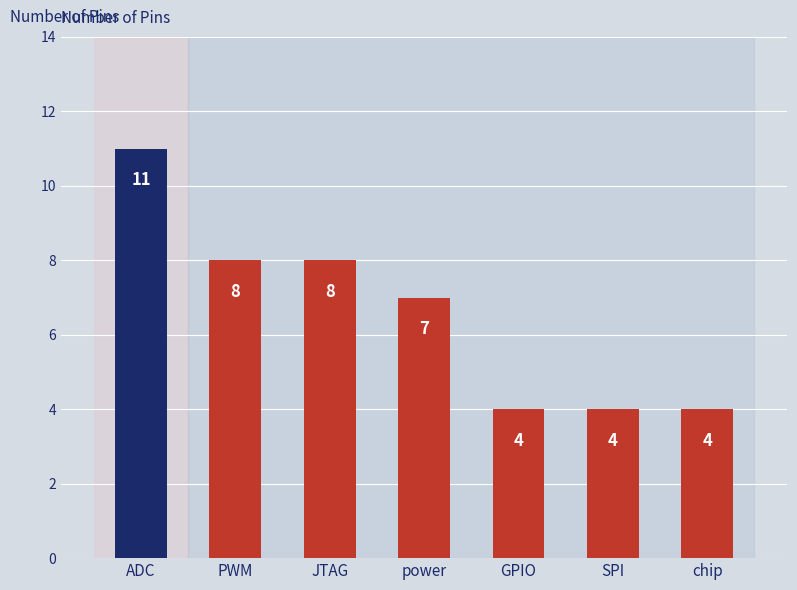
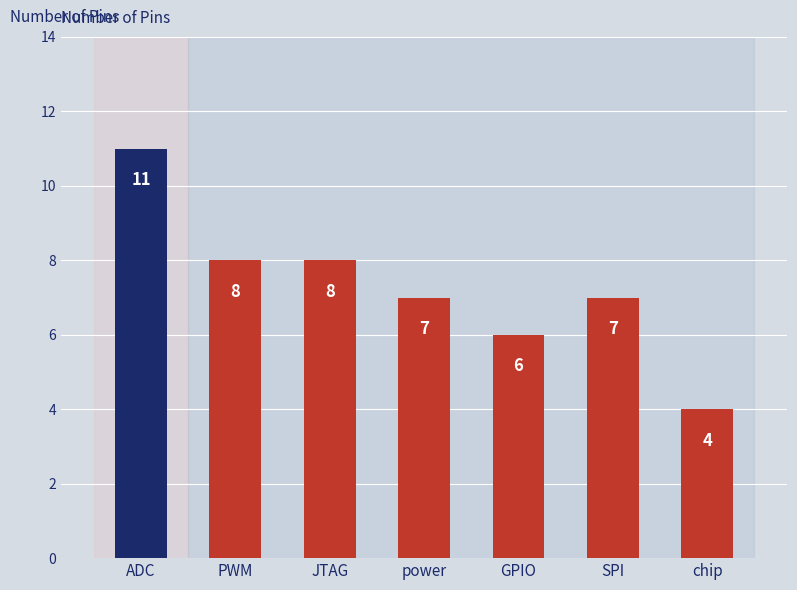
  {
    "ADC": 11,
    "PWM": 8,
    "JTAG": 8,
    "power": 7,
-   "GPIO": 4,
-   "SPI": 4,
+   "GPIO": 6,
+   "SPI": 7,
    "chip": 4
  }
